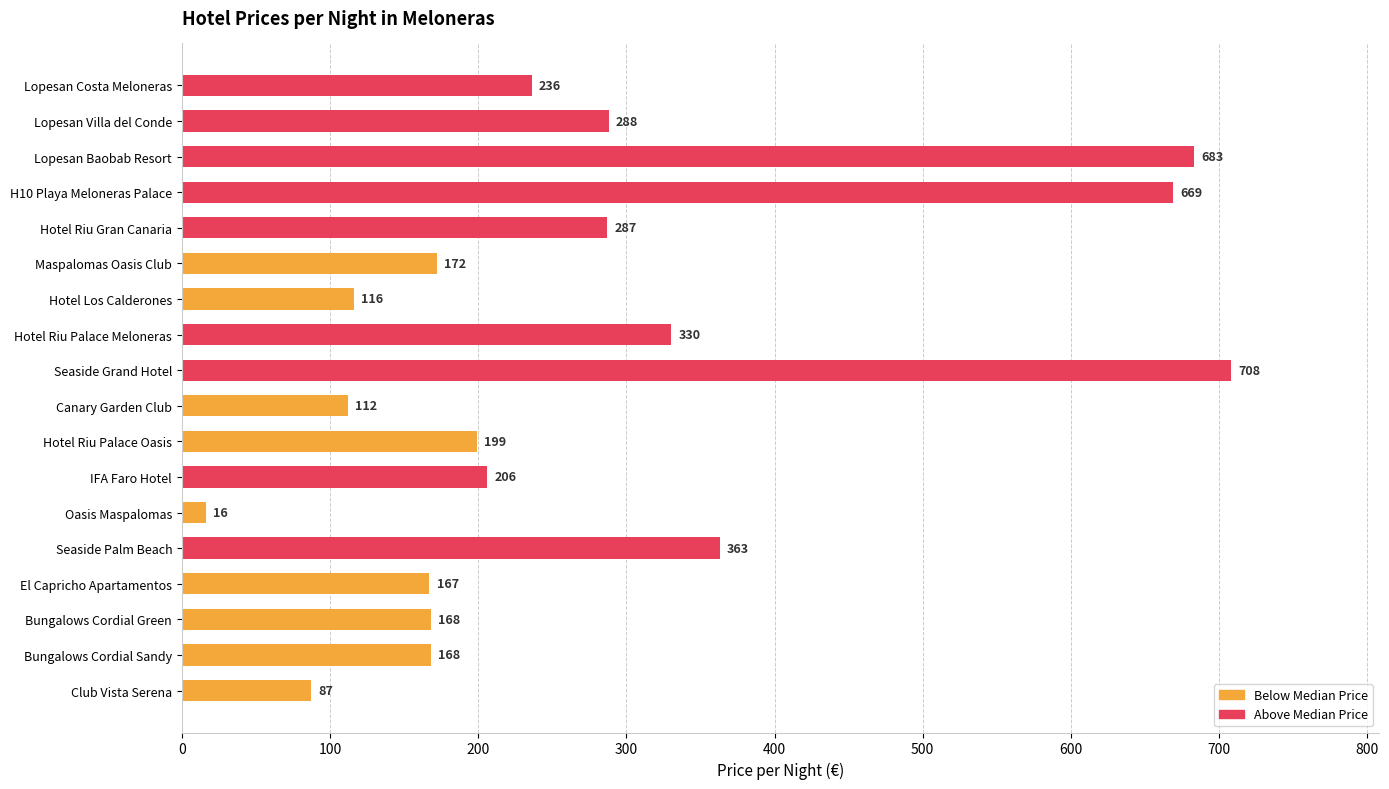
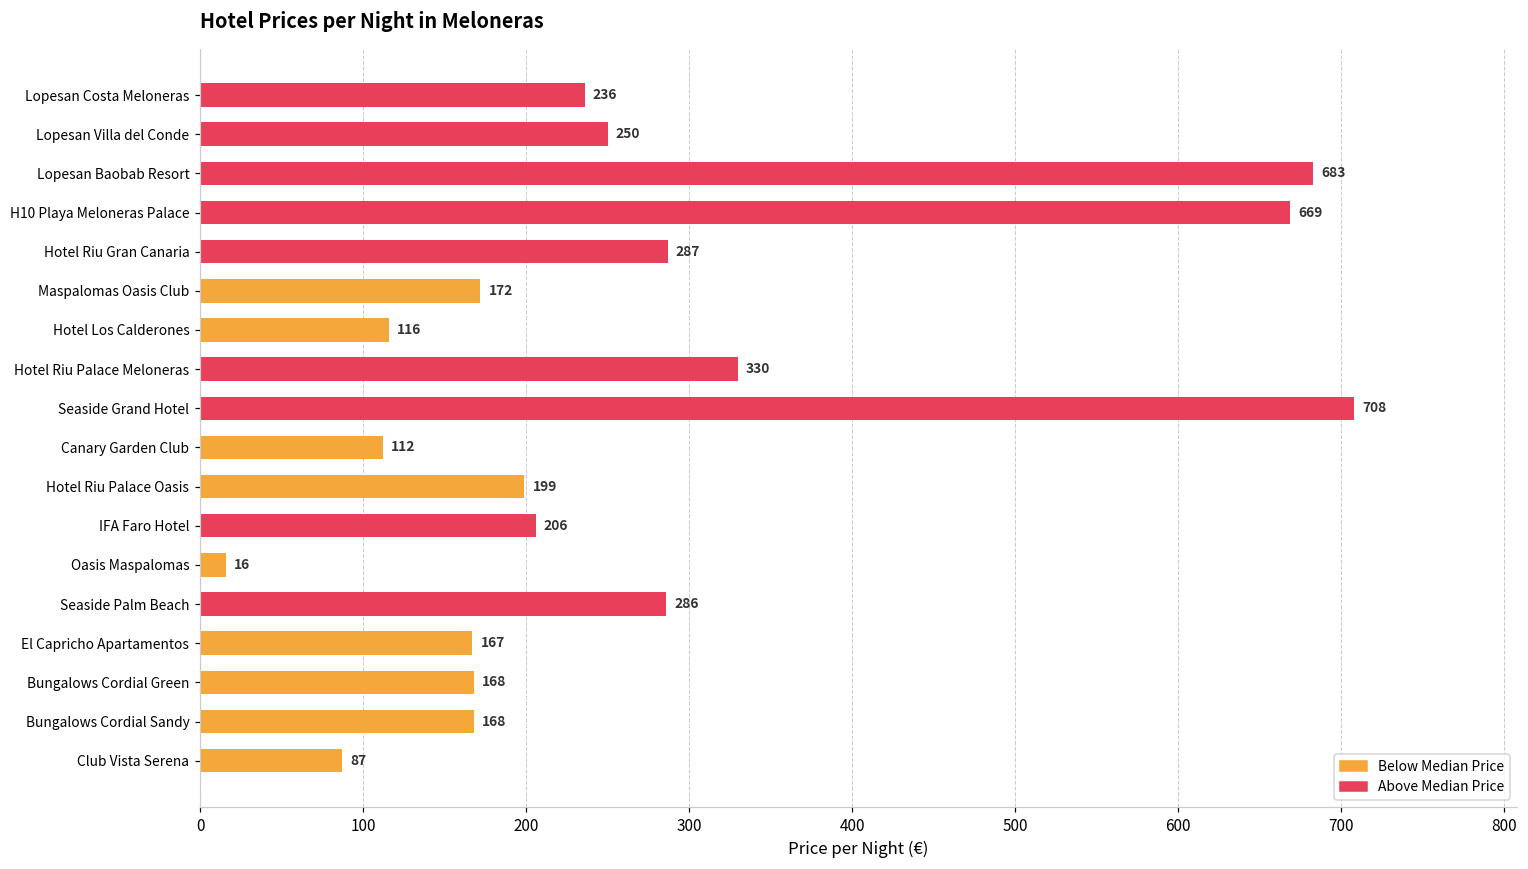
  {
    "Lopesan Costa Meloneras": 236,
-   "Lopesan Villa del Conde": 288,
+   "Lopesan Villa del Conde": 250,
    "Lopesan Baobab Resort": 683,
    "H10 Playa Meloneras Palace": 669,
    "Hotel Riu Gran Canaria": 287,
    "Maspalomas Oasis Club": 172,
    "Hotel Los Calderones": 116,
    "Hotel Riu Palace Meloneras": 330,
    "Seaside Grand Hotel": 708,
    "Canary Garden Club": 112,
    "Hotel Riu Palace Oasis": 199,
    "IFA Faro Hotel": 206,
    "Oasis Maspalomas": 16,
-   "Seaside Palm Beach": 363,
+   "Seaside Palm Beach": 286,
    "El Capricho Apartamentos": 167,
    "Bungalows Cordial Green": 168,
    "Bungalows Cordial Sandy": 168,
    "Club Vista Serena": 87
  }
